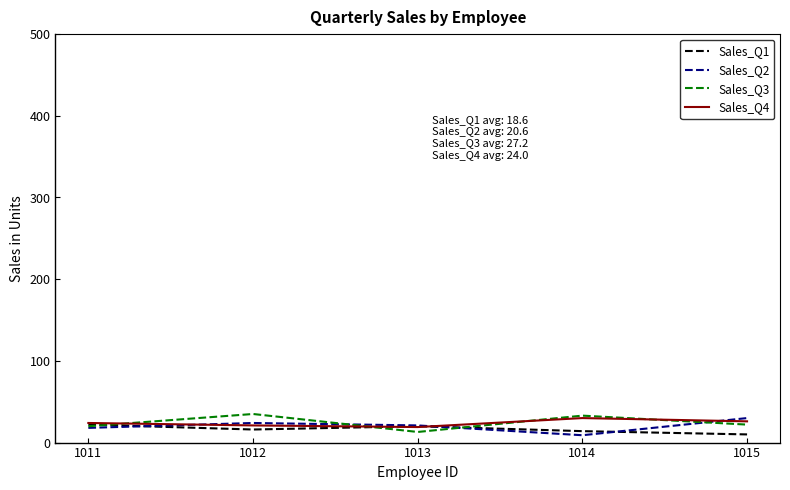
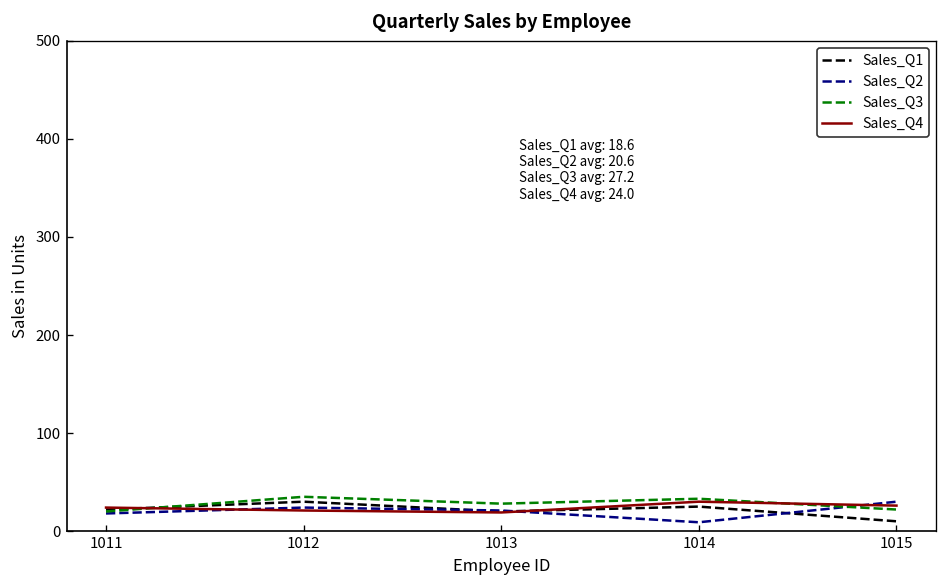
  {
    "Sales_Q1": {
-     "1012": 20,
-     "1014": 10,
+     "1012": 30,
+     "1014": 30,
      "1015": 10
    },
    "Sales_Q2": {
      "1014": 10,
      "1015": 30
    },
    "Sales_Q3": {
      "1012": 40,
-     "1013": 10,
+     "1013": 30,
      "1015": 20
    },
    "Sales_Q4": {
      "1015": 30
    }
  }
